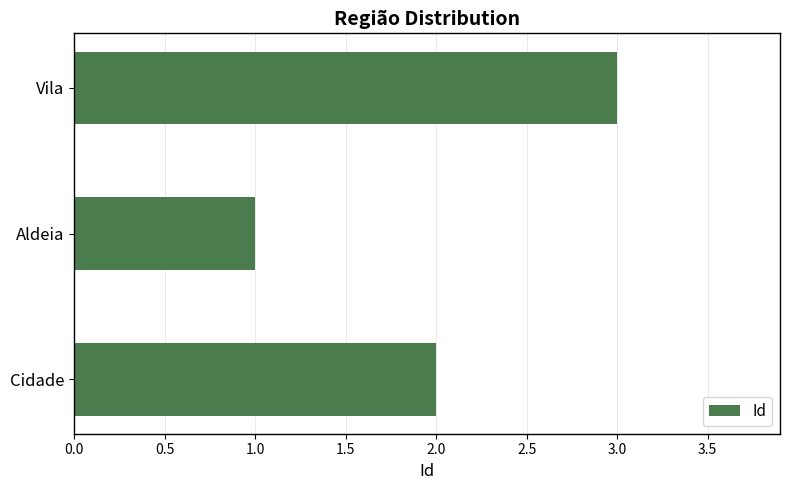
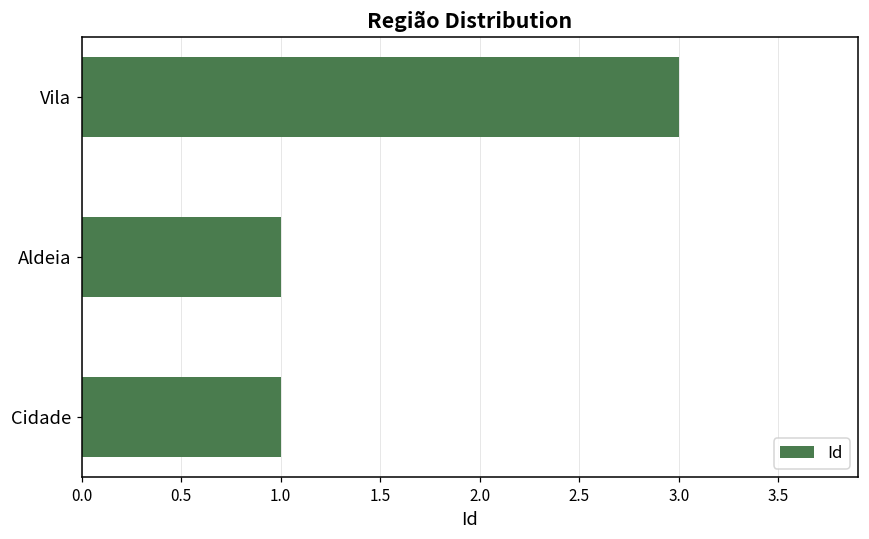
  {
    "Vila": 3,
    "Aldeia": 1,
-   "Cidade": 2
+   "Cidade": 1
  }
